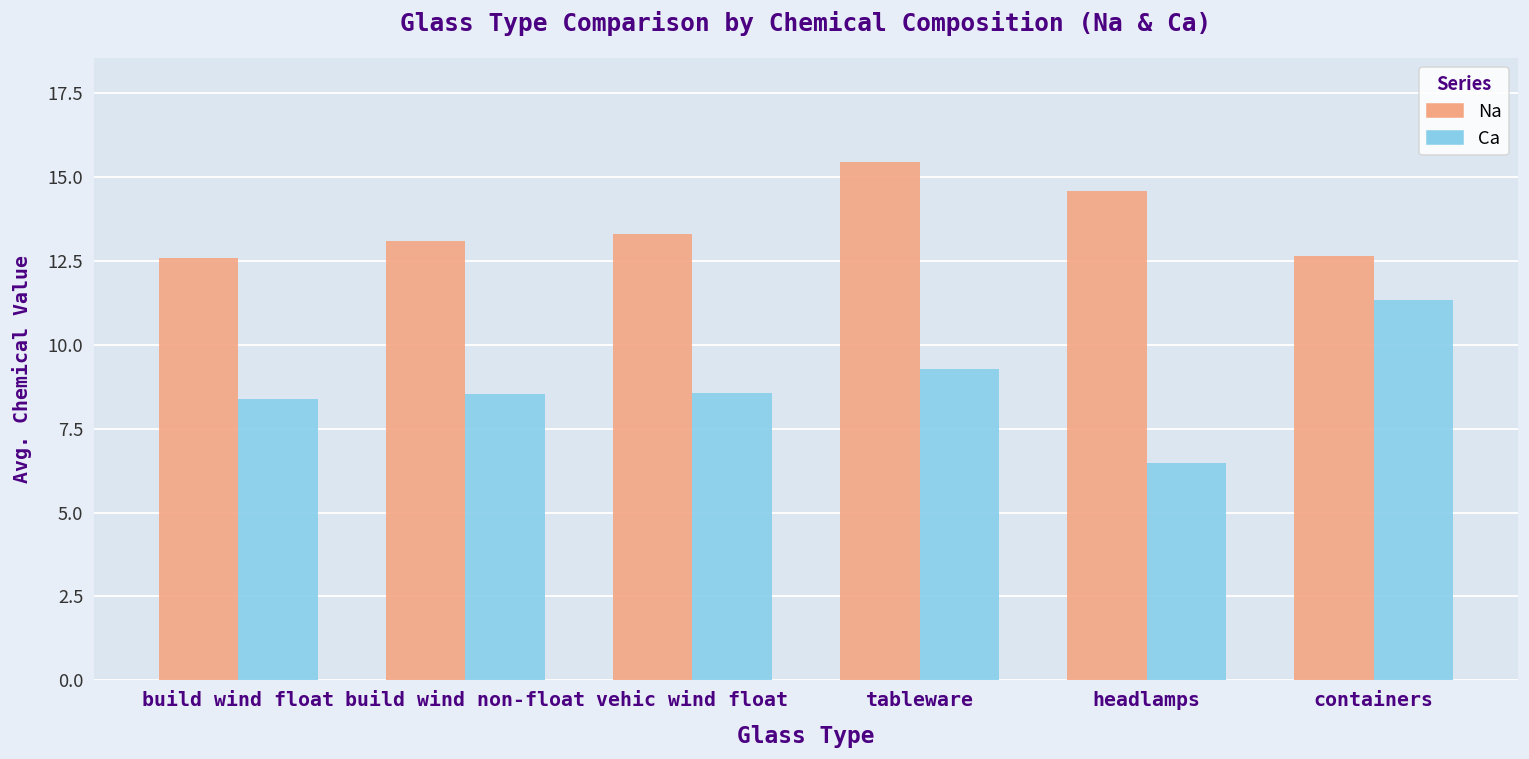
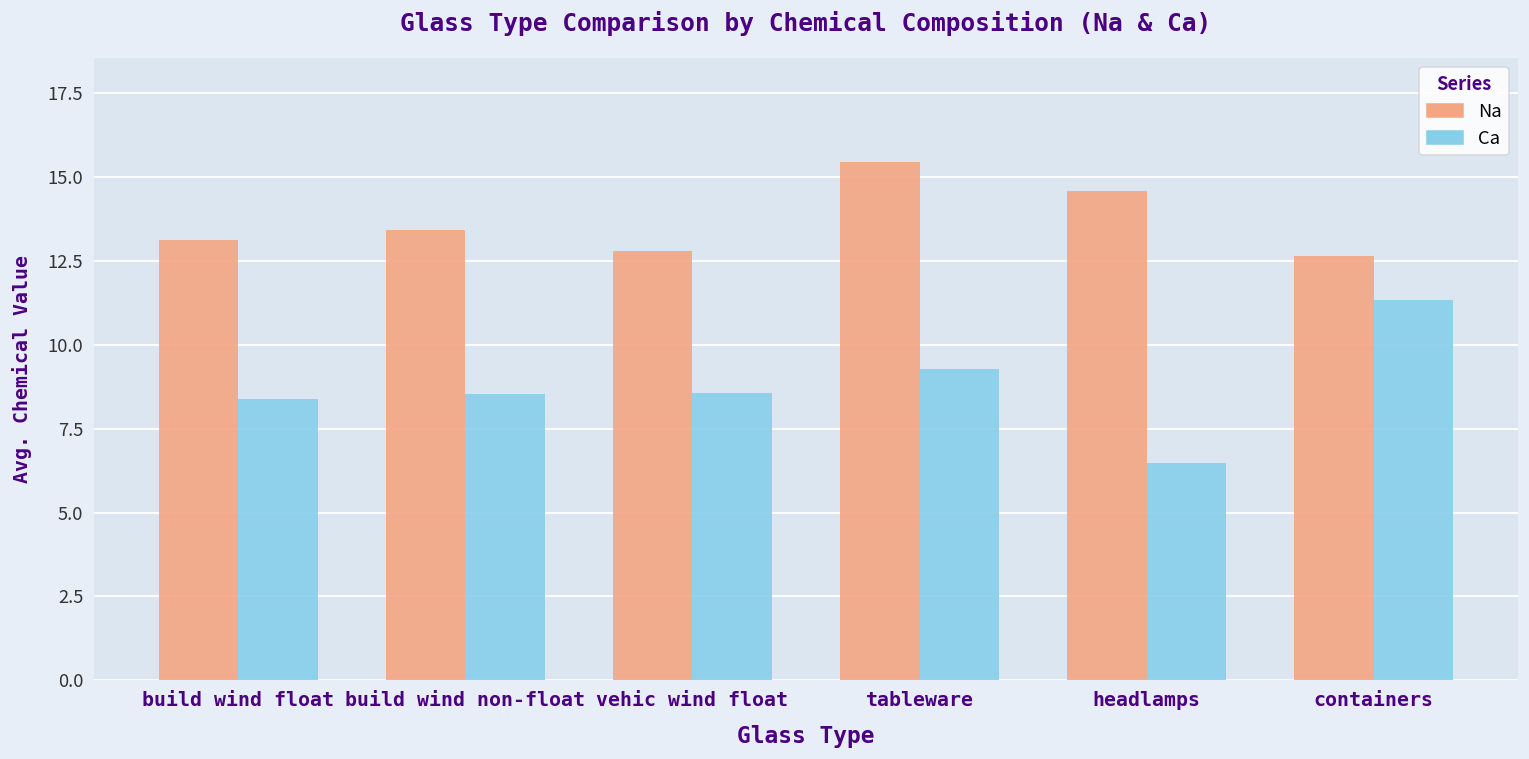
  {
    "Na": {
-     "build wind float": 12.6,
-     "build wind non-float": 13.1,
-     "vehic wind float": 13.3,
+     "build wind float": 13.1,
+     "build wind non-float": 13.4,
+     "vehic wind float": 12.8,
      "tableware": 15.5,
      "headlamps": 14.6,
      "containers": 12.7
    },
    "Ca": {
      "build wind float": 8.4,
      "build wind non-float": 8.5,
      "vehic wind float": 8.6,
      "tableware": 9.3,
      "headlamps": 6.5,
      "containers": 11.3
    }
  }
